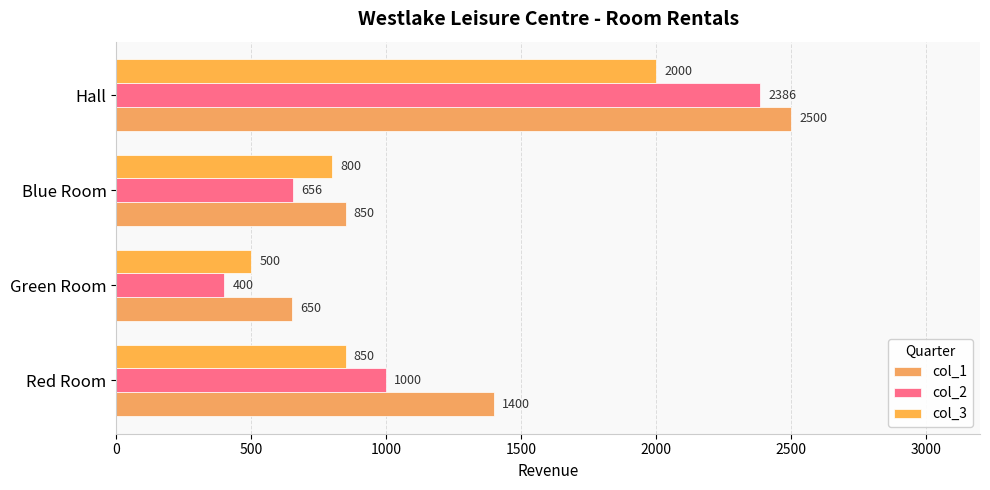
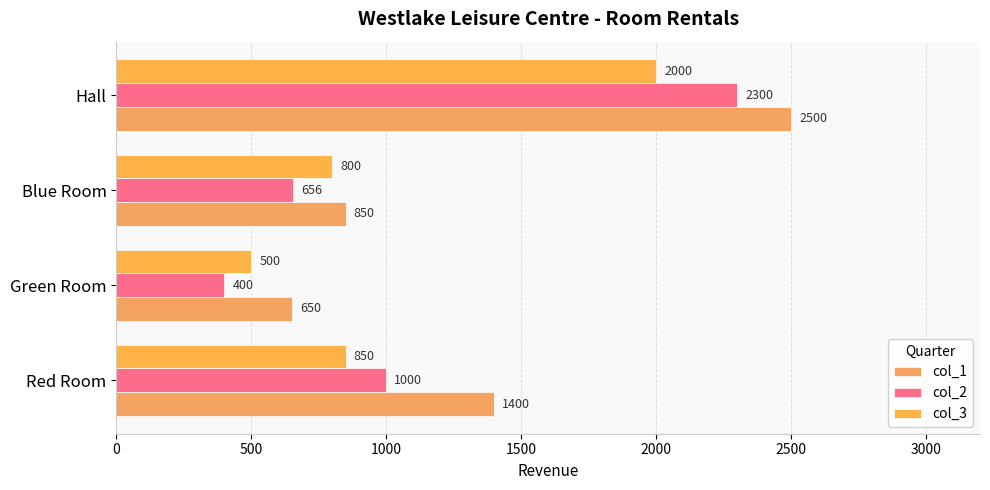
  {
    "col_2": {
-     "Hall": 2386,
+     "Hall": 2300,
      "Blue Room": 656,
      "Green Room": 400,
      "Red Room": 1000
    }
  }
